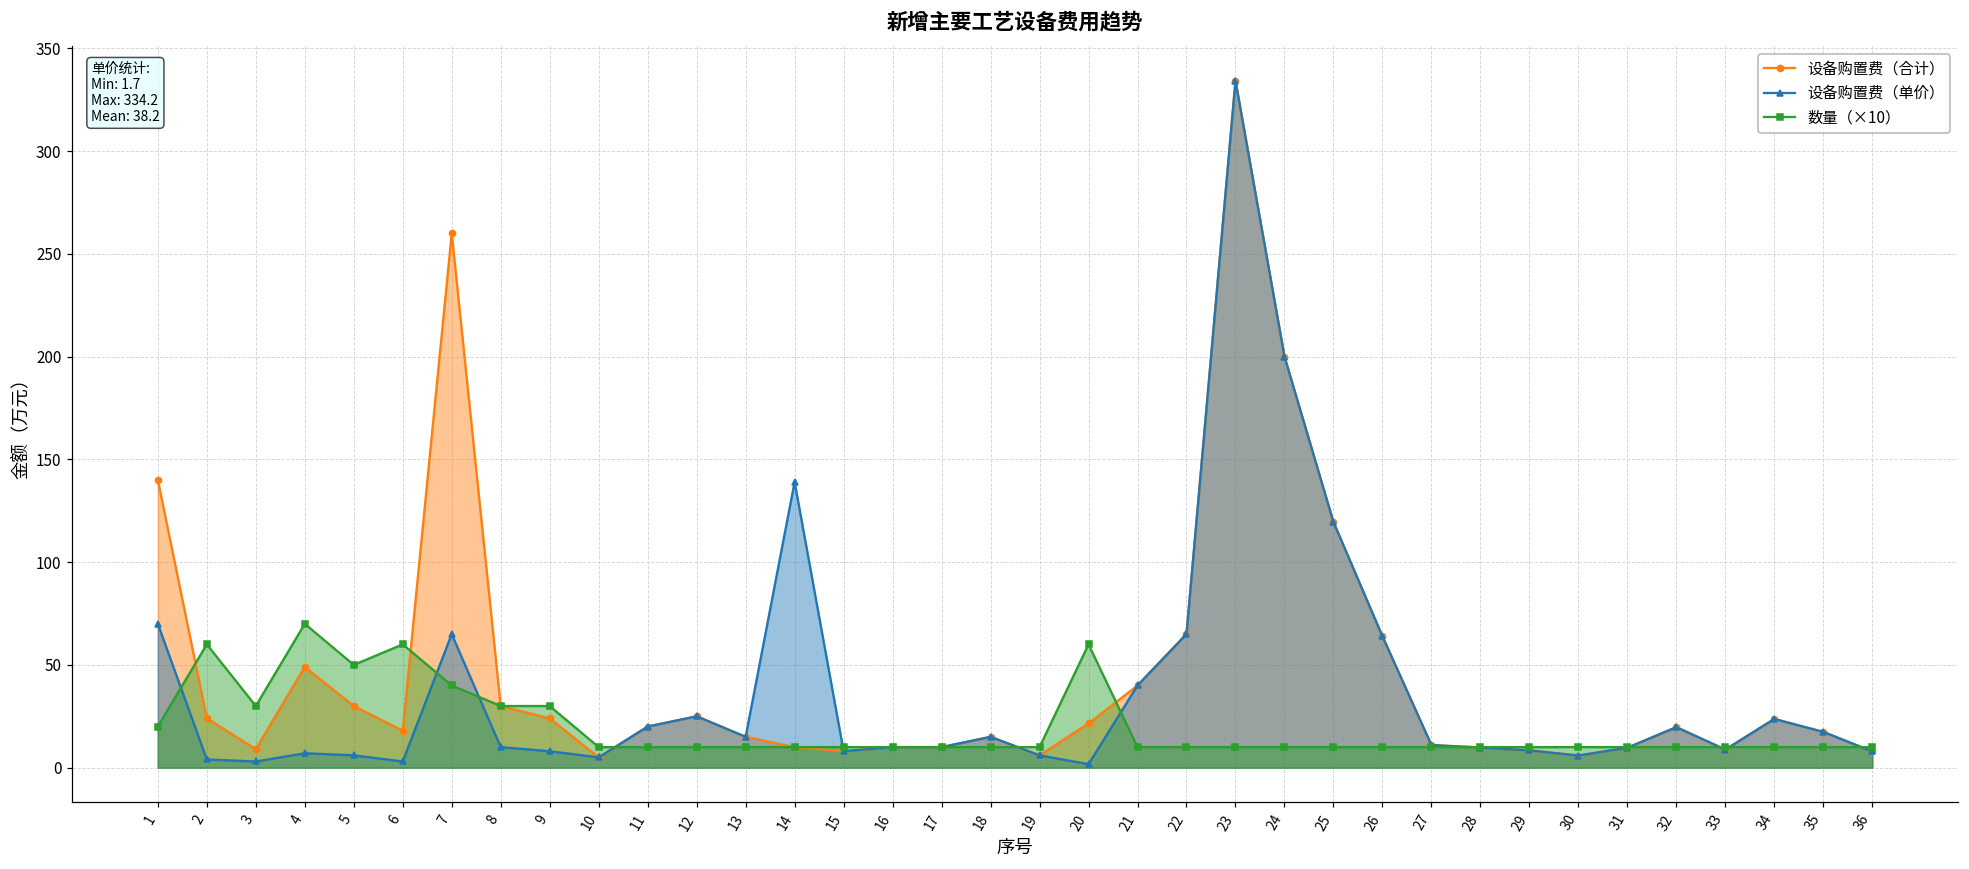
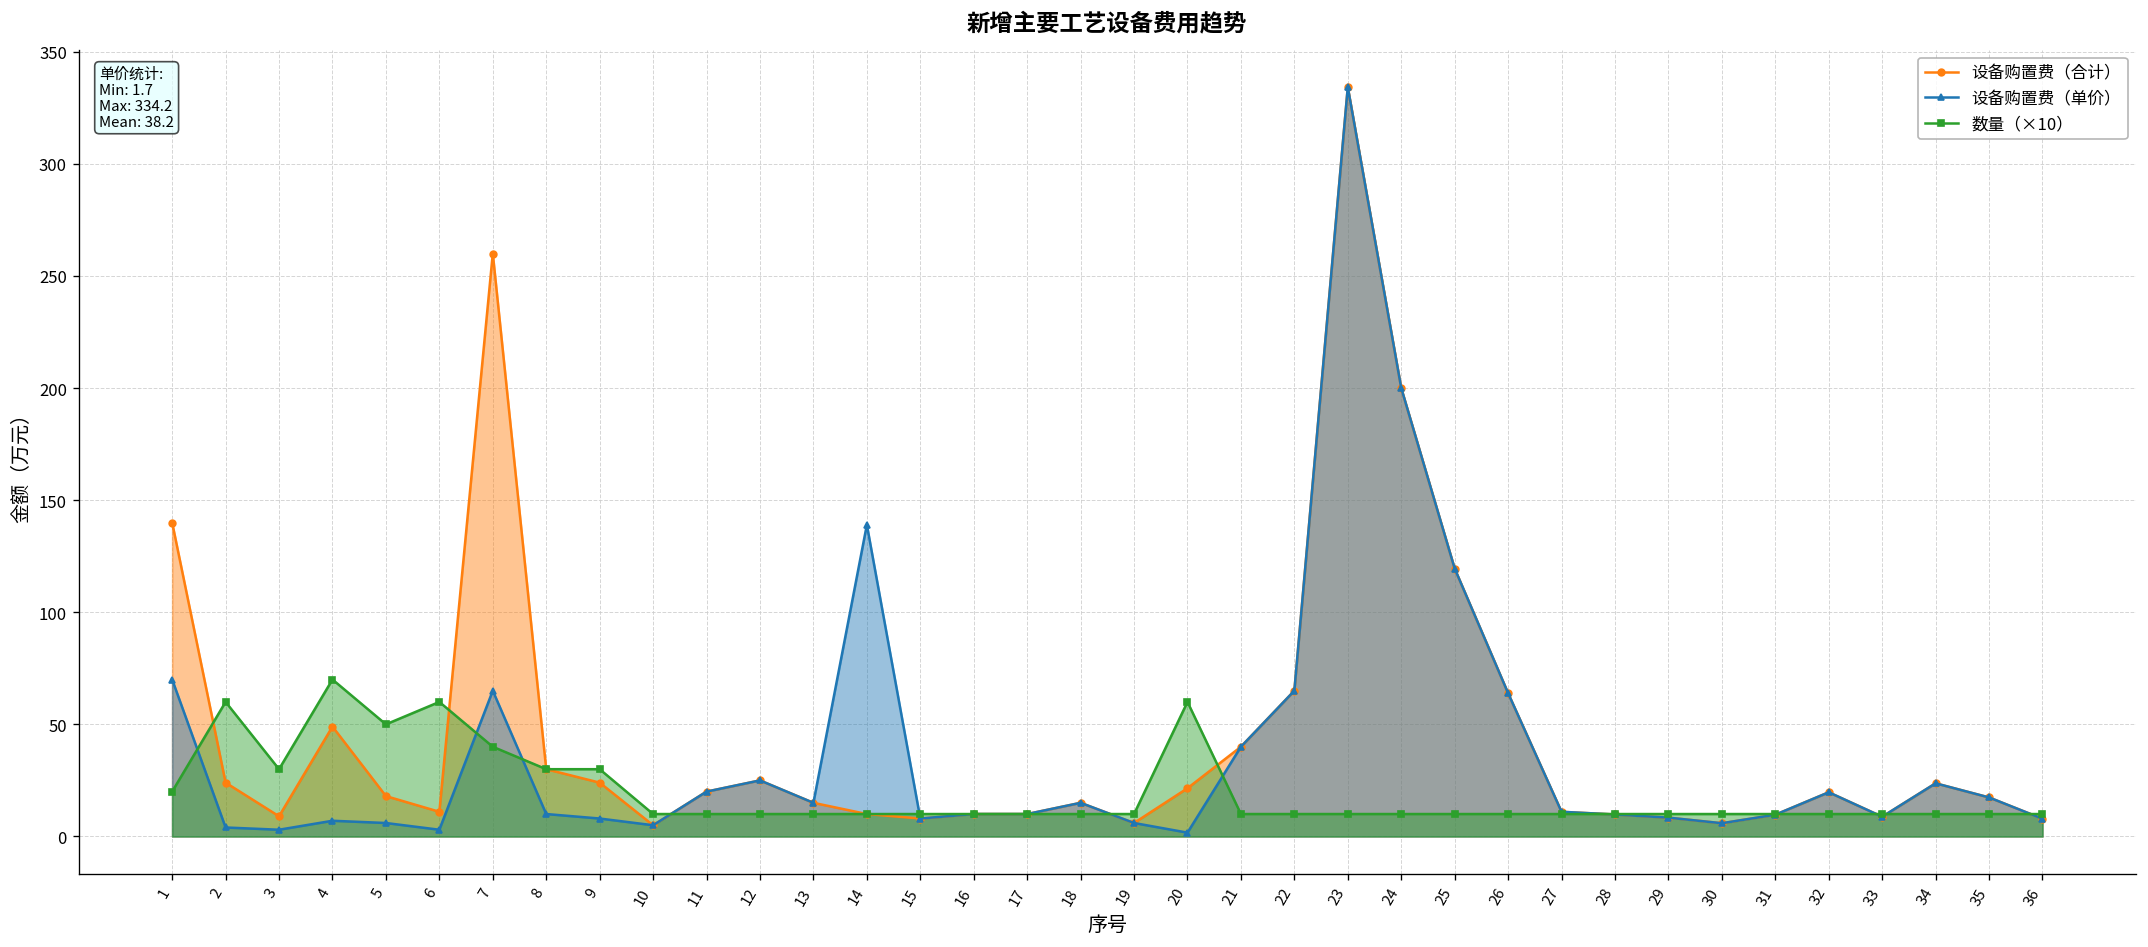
  {
    "设备购置费（合计）": {
      "1": 140,
      "2": 24,
      "3": 9,
      "4": 49,
-     "5": 30,
-     "6": 18,
+     "5": 18,
+     "6": 11,
      "7": 260,
      "9": 24,
      "20": 22
    },
    "设备购置费（单价）": {
      "1": 70,
      "2": 4,
      "3": 3,
      "4": 7,
      "5": 6,
      "6": 3,
      "7": 65,
      "8": 10,
      "9": 8,
      "14": 139,
      "20": 2
    },
    "数量（×10）": {
      "1": 20,
      "2": 60,
      "3": 30,
      "4": 70,
      "5": 50,
      "6": 60,
      "7": 40,
      "9": 30,
      "10": 10,
      "11": 10,
      "12": 10,
      "13": 10,
      "15": 10,
      "18": 10,
      "19": 10,
      "20": 60,
      "21": 10,
      "22": 10,
      "23": 10,
      "24": 10,
      "25": 10,
      "26": 10,
      "29": 10,
      "30": 10,
      "32": 10,
      "34": 10,
      "35": 10,
      "36": 10
    }
  }
